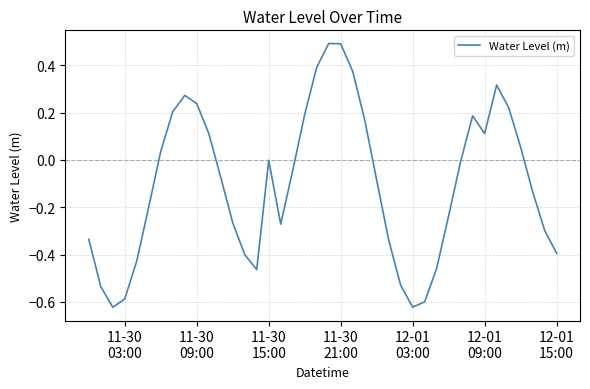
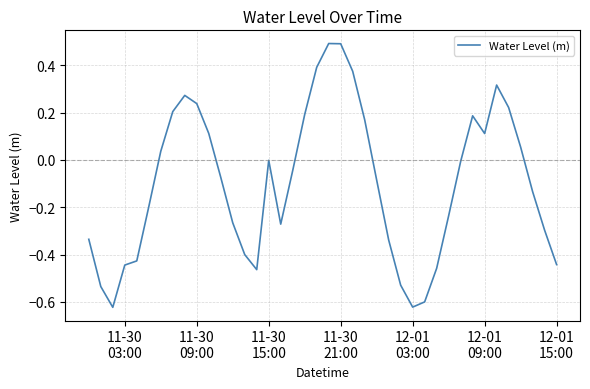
  {
-   "11-30 03:00": -0.59,
+   "11-30 03:00": -0.44,
    "11-30 09:00": 0.24,
    "11-30 15:00": 0.00,
    "11-30 21:00": 0.49,
    "12-01 03:00": -0.62,
    "12-01 09:00": 0.11,
-   "12-01 15:00": -0.39
+   "12-01 15:00": -0.44
  }
